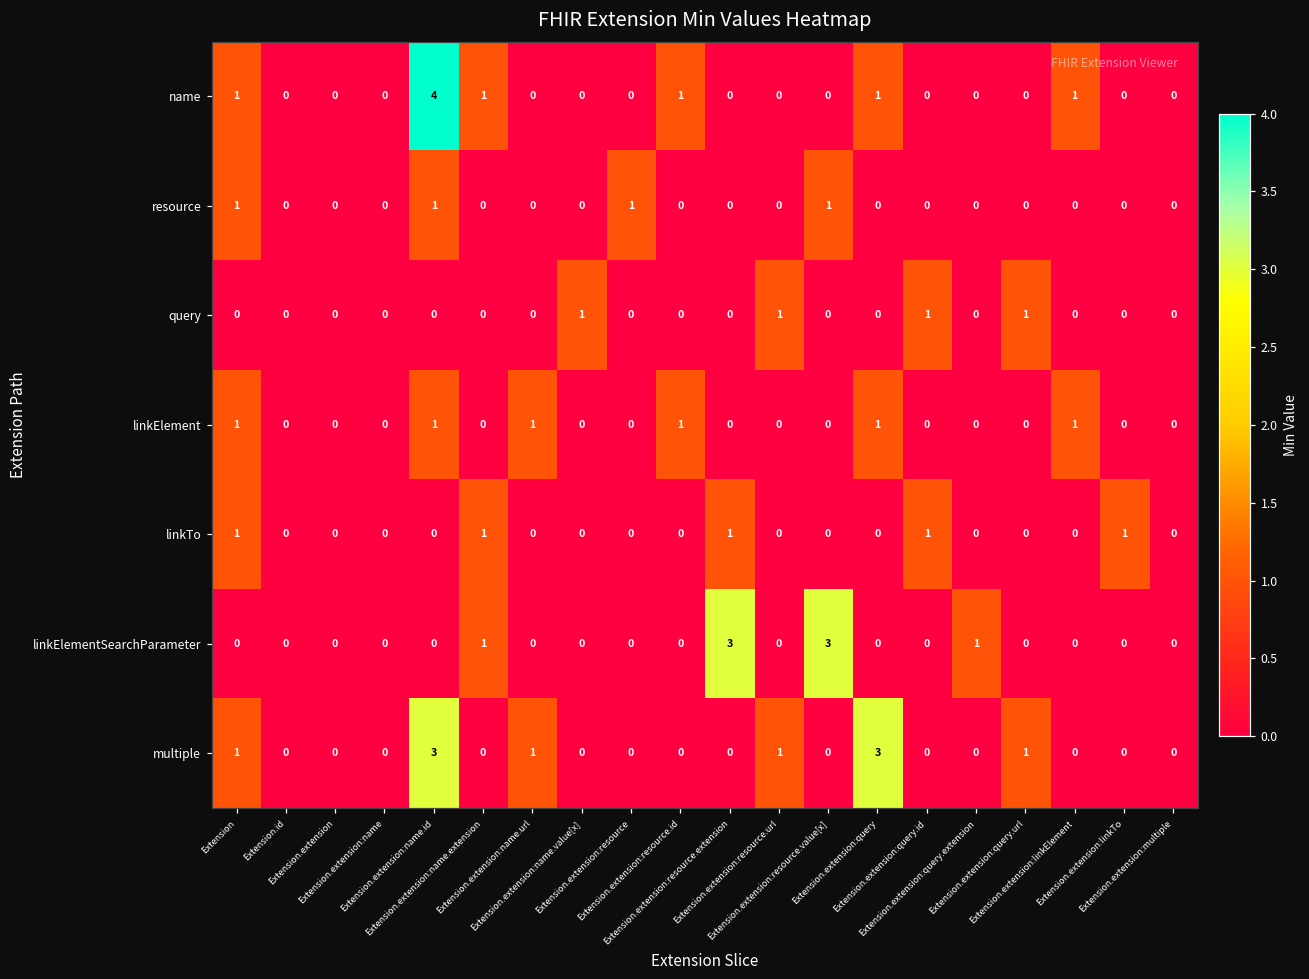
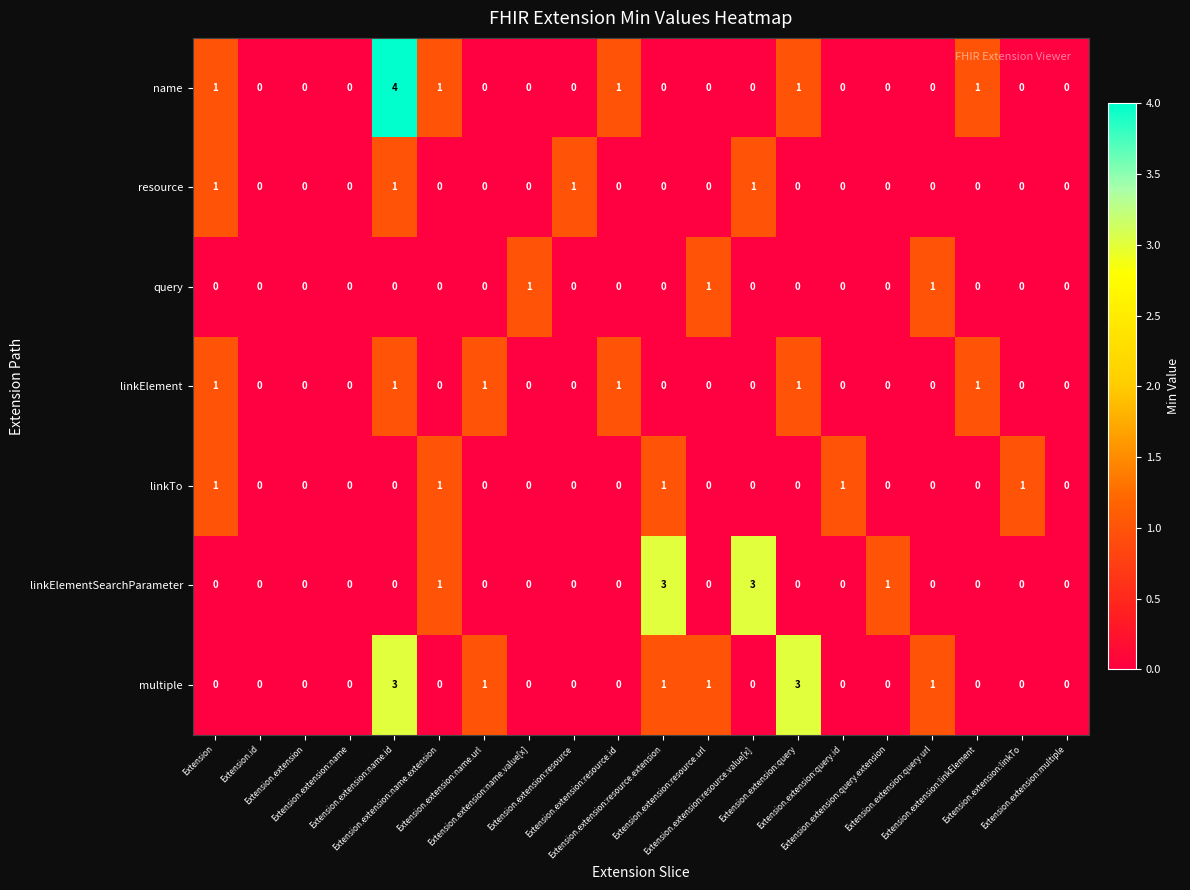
  {
    "name": {
      "Extension": 1,
      "Extension.id": 0,
      "Extension.extension": 0,
      "Extension.extension:name": 0,
      "Extension.extension:name.id": 4,
      "Extension.extension:name.extension": 1,
      "Extension.extension:name.url": 0,
      "Extension.extension:name.value[x]": 0,
      "Extension.extension:resource": 0,
      "Extension.extension:resource.id": 1,
      "Extension.extension:resource.extension": 0,
      "Extension.extension:resource.url": 0,
      "Extension.extension:resource.value[x]": 0,
      "Extension.extension:query": 1,
      "Extension.extension:query.id": 0,
      "Extension.extension:query.extension": 0,
      "Extension.extension:query.url": 0,
      "Extension.extension:linkElement": 1,
      "Extension.extension:multiple": 0
    },
    "resource": {
      "Extension": 1,
      "Extension.id": 0,
      "Extension.extension": 0,
      "Extension.extension:name": 0,
      "Extension.extension:name.id": 1,
      "Extension.extension:name.extension": 0,
      "Extension.extension:name.url": 0,
      "Extension.extension:name.value[x]": 0,
      "Extension.extension:resource": 1,
      "Extension.extension:resource.id": 0,
      "Extension.extension:resource.extension": 0,
      "Extension.extension:resource.url": 0,
      "Extension.extension:resource.value[x]": 1,
      "Extension.extension:query": 0,
      "Extension.extension:query.id": 0,
      "Extension.extension:query.extension": 0,
      "Extension.extension:query.url": 0,
      "Extension.extension:linkElement": 0,
      "Extension.extension:linkTo": 0,
      "Extension.extension:multiple": 0
    },
    "query": {
      "Extension": 0,
      "Extension.id": 0,
      "Extension.extension": 0,
      "Extension.extension:name": 0,
      "Extension.extension:name.id": 0,
      "Extension.extension:name.extension": 0,
      "Extension.extension:name.url": 0,
      "Extension.extension:name.value[x]": 1,
      "Extension.extension:resource": 0,
      "Extension.extension:resource.id": 0,
      "Extension.extension:resource.extension": 0,
      "Extension.extension:resource.url": 1,
      "Extension.extension:resource.value[x]": 0,
      "Extension.extension:query": 0,
-     "Extension.extension:query.id": 1,
+     "Extension.extension:query.id": 0,
      "Extension.extension:query.extension": 0,
      "Extension.extension:query.url": 1,
      "Extension.extension:linkElement": 0,
      "Extension.extension:linkTo": 0,
      "Extension.extension:multiple": 0
    },
    "linkElement": {
      "Extension": 1,
      "Extension.id": 0,
      "Extension.extension": 0,
      "Extension.extension:name": 0,
      "Extension.extension:name.id": 1,
      "Extension.extension:name.extension": 0,
      "Extension.extension:name.url": 1,
      "Extension.extension:name.value[x]": 0,
      "Extension.extension:resource": 0,
      "Extension.extension:resource.id": 1,
      "Extension.extension:resource.extension": 0,
      "Extension.extension:resource.url": 0,
      "Extension.extension:resource.value[x]": 0,
      "Extension.extension:query": 1,
      "Extension.extension:query.id": 0,
      "Extension.extension:query.extension": 0,
      "Extension.extension:query.url": 0,
      "Extension.extension:linkElement": 1,
      "Extension.extension:linkTo": 0,
      "Extension.extension:multiple": 0
    },
    "linkTo": {
      "Extension": 1,
      "Extension.id": 0,
      "Extension.extension": 0,
      "Extension.extension:name": 0,
      "Extension.extension:name.id": 0,
      "Extension.extension:name.extension": 1,
      "Extension.extension:name.url": 0,
      "Extension.extension:name.value[x]": 0,
      "Extension.extension:resource": 0,
      "Extension.extension:resource.id": 0,
      "Extension.extension:resource.extension": 1,
      "Extension.extension:resource.url": 0,
      "Extension.extension:resource.value[x]": 0,
      "Extension.extension:query": 0,
      "Extension.extension:query.id": 1,
      "Extension.extension:query.extension": 0,
      "Extension.extension:query.url": 0,
      "Extension.extension:linkElement": 0,
      "Extension.extension:linkTo": 1,
      "Extension.extension:multiple": 0
    },
    "linkElementSearchParameter": {
      "Extension": 0,
      "Extension.id": 0,
      "Extension.extension": 0,
      "Extension.extension:name": 0,
      "Extension.extension:name.id": 0,
      "Extension.extension:name.extension": 1,
      "Extension.extension:name.url": 0,
      "Extension.extension:name.value[x]": 0,
      "Extension.extension:resource": 0,
      "Extension.extension:resource.id": 0,
      "Extension.extension:resource.extension": 3,
      "Extension.extension:resource.url": 0,
      "Extension.extension:resource.value[x]": 3,
      "Extension.extension:query": 0,
      "Extension.extension:query.id": 0,
      "Extension.extension:query.extension": 1,
      "Extension.extension:query.url": 0,
      "Extension.extension:linkElement": 0,
      "Extension.extension:linkTo": 0,
      "Extension.extension:multiple": 0
    },
    "multiple": {
-     "Extension": 1,
+     "Extension": 0,
      "Extension.id": 0,
      "Extension.extension": 0,
      "Extension.extension:name": 0,
      "Extension.extension:name.id": 3,
      "Extension.extension:name.extension": 0,
      "Extension.extension:name.url": 1,
      "Extension.extension:name.value[x]": 0,
      "Extension.extension:resource": 0,
      "Extension.extension:resource.id": 0,
-     "Extension.extension:resource.extension": 0,
+     "Extension.extension:resource.extension": 1,
      "Extension.extension:resource.url": 1,
      "Extension.extension:resource.value[x]": 0,
      "Extension.extension:query": 3,
      "Extension.extension:query.id": 0,
      "Extension.extension:query.extension": 0,
      "Extension.extension:query.url": 1,
      "Extension.extension:linkElement": 0,
      "Extension.extension:linkTo": 0,
      "Extension.extension:multiple": 0
    }
  }
